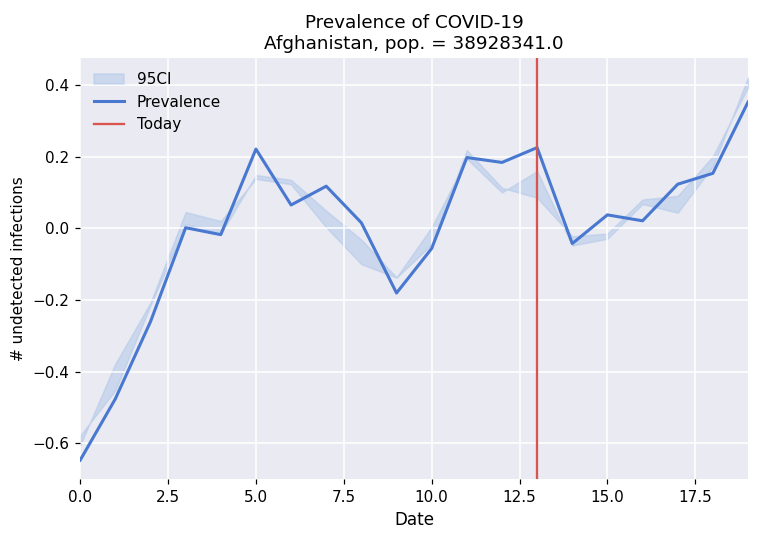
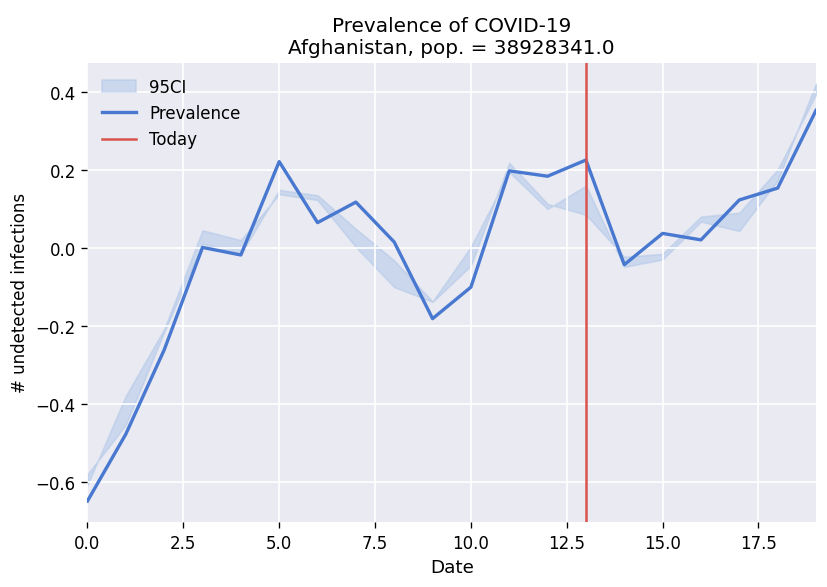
  {
    "Prevalence": {
      "0.0": -0.65,
      "5.0": 0.22,
-     "10.0": -0.06,
+     "10.0": -0.10,
      "15.0": 0.04
    }
  }
